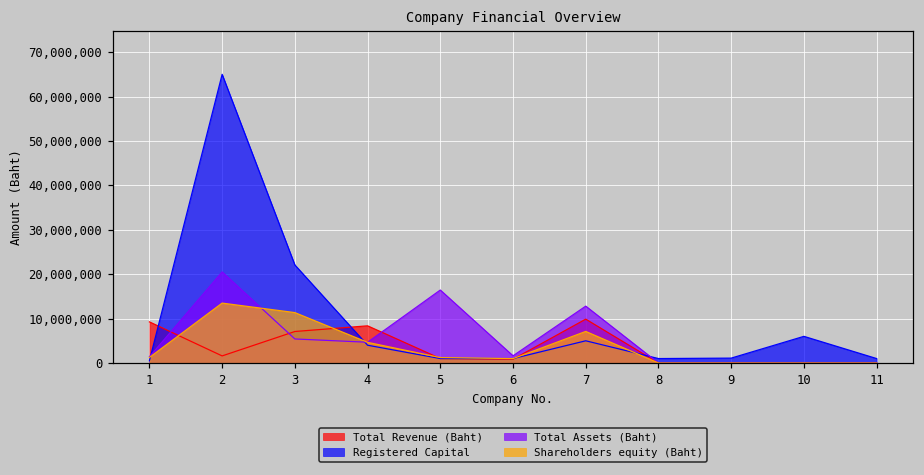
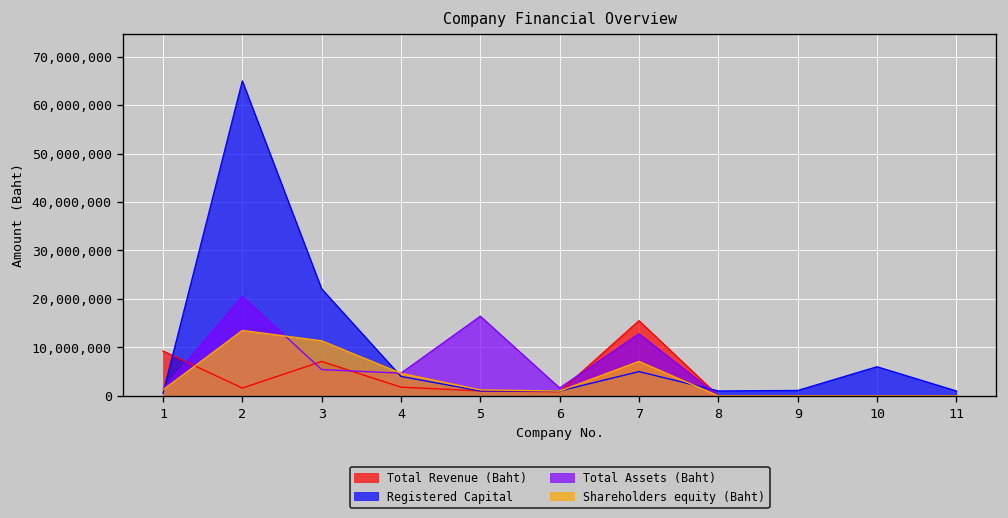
  {
    "Total Revenue (Baht)": {
      "1": "9,000,000",
      "2": "2,000,000",
      "3": "7,000,000",
-     "4": "8,000,000",
-     "7": "10,000,000"
+     "4": "2,000,000",
+     "7": "16,000,000"
    },
    "Registered Capital": {
      "1": "1,000,000",
      "2": "65,000,000",
      "3": "22,000,000",
      "4": "4,000,000",
      "7": "5,000,000",
      "8": "1,000,000",
      "9": "1,000,000",
      "10": "6,000,000",
      "11": "1,000,000"
    },
    "Total Assets (Baht)": {
      "2": "20,000,000",
      "3": "5,000,000",
      "5": "16,000,000",
      "7": "13,000,000"
    },
    "Shareholders equity (Baht)": {
      "2": "13,000,000",
      "3": "11,000,000",
      "7": "7,000,000"
    }
  }
